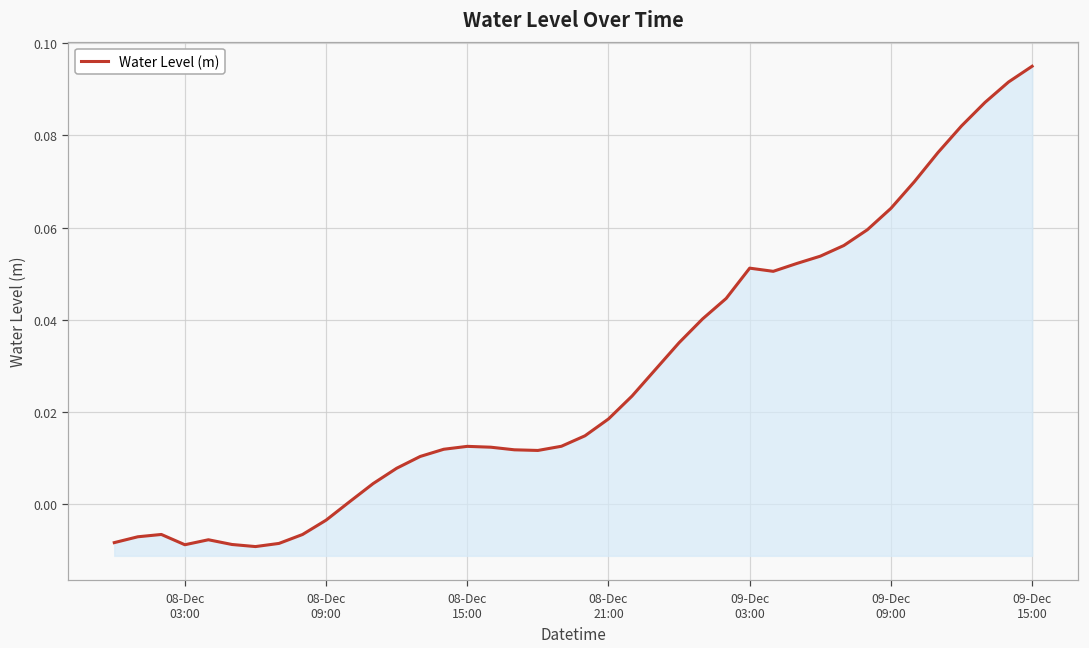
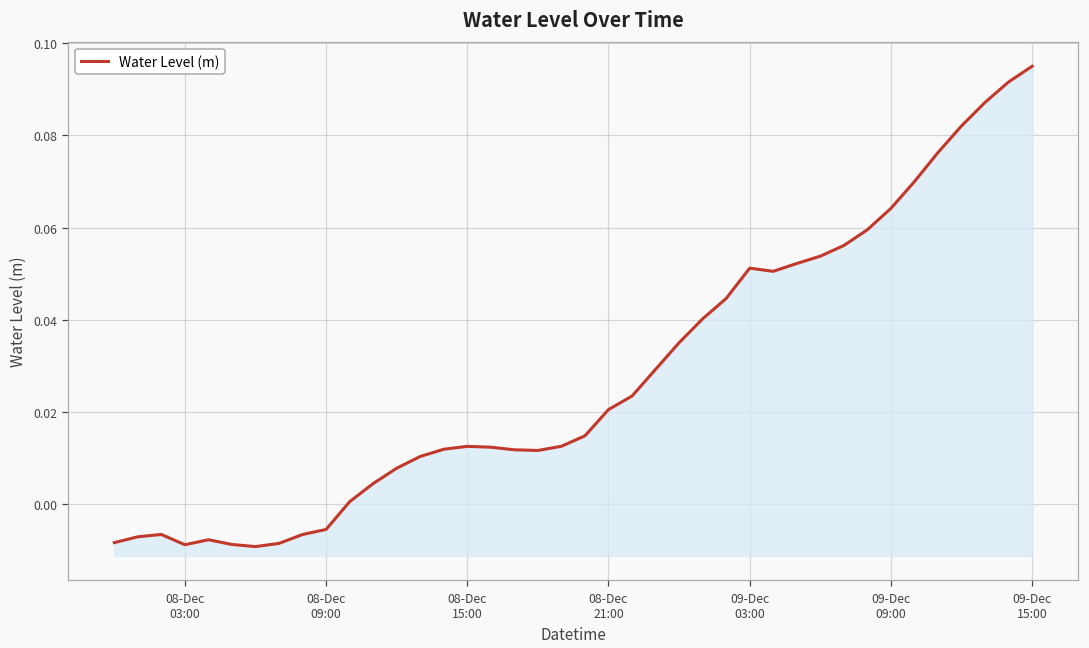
  {
    "08-Dec 03:00": -0.009,
-   "08-Dec 09:00": -0.003,
+   "08-Dec 09:00": -0.005,
    "08-Dec 15:00": 0.013,
-   "08-Dec 21:00": 0.019,
+   "08-Dec 21:00": 0.021,
    "09-Dec 03:00": 0.051,
    "09-Dec 09:00": 0.064,
    "09-Dec 15:00": 0.095
  }
